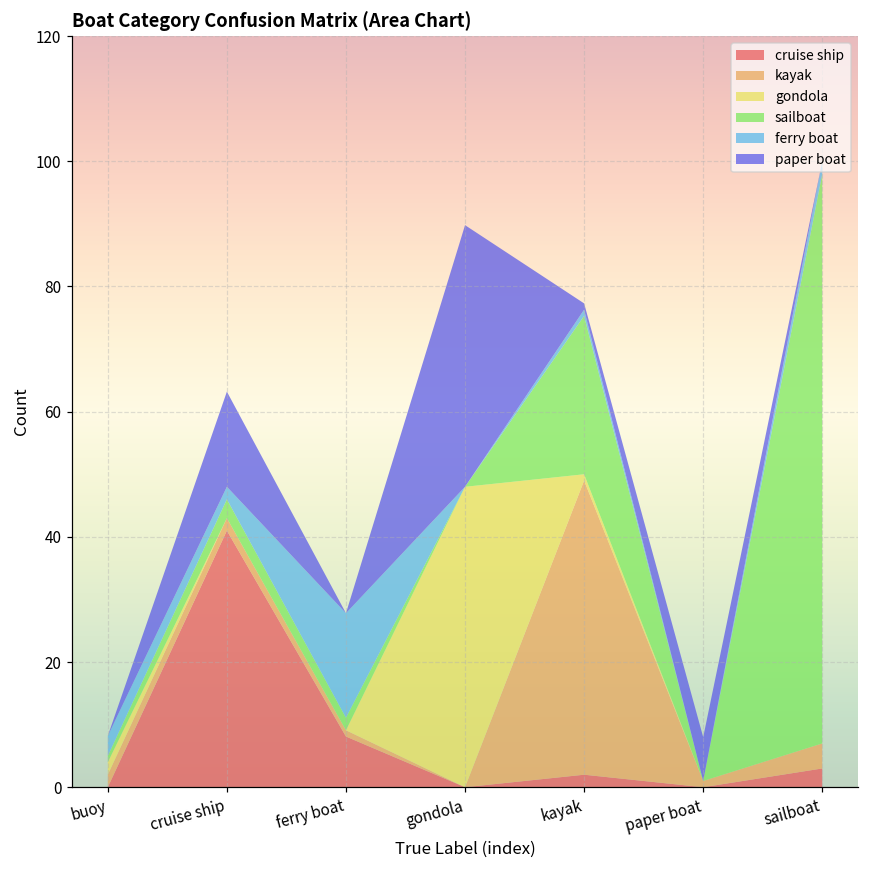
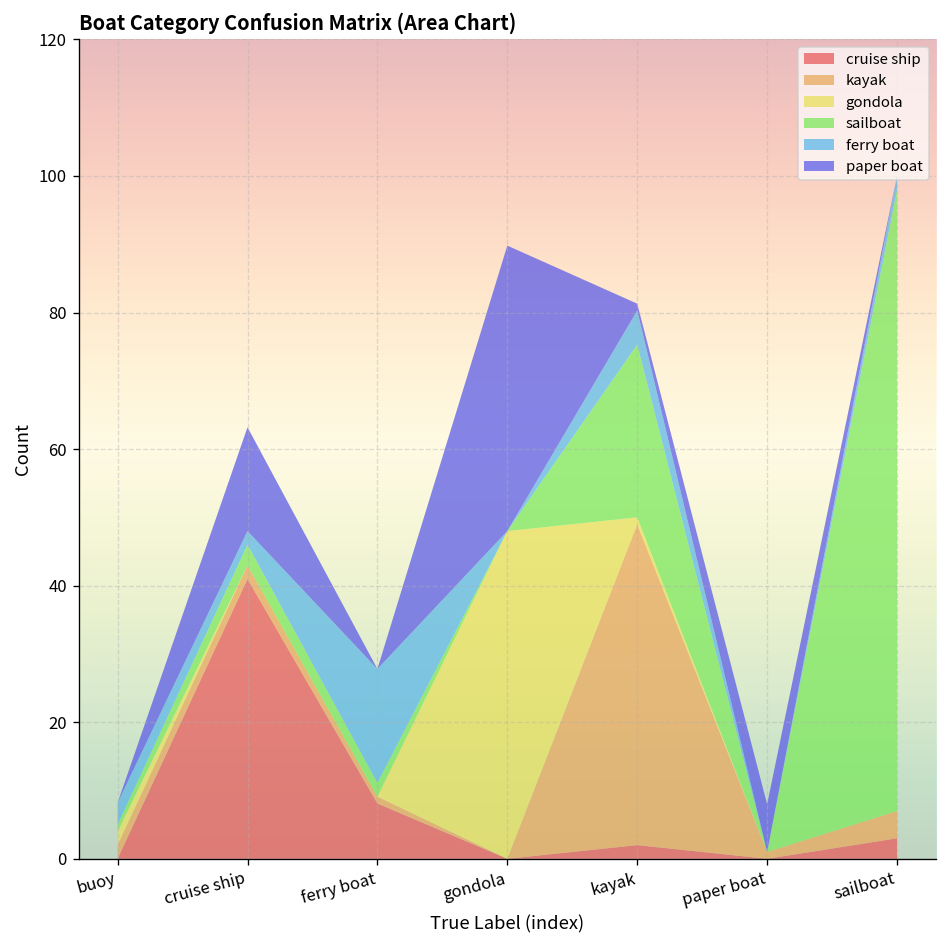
  {
    "cruise ship": {
      "buoy": 0,
      "cruise ship": 41,
      "ferry boat": 8,
      "kayak": 2,
      "paper boat": 0,
      "sailboat": 3
    },
    "sailboat": {
      "buoy": 1,
      "cruise ship": 3,
      "ferry boat": 2,
      "kayak": 25
    },
    "ferry boat": {
      "cruise ship": 2,
-     "kayak": 1
+     "kayak": 5
    },
    "paper boat": {
      "cruise ship": 15,
      "gondola": 42,
      "kayak": 1,
      "paper boat": 7
    }
  }
